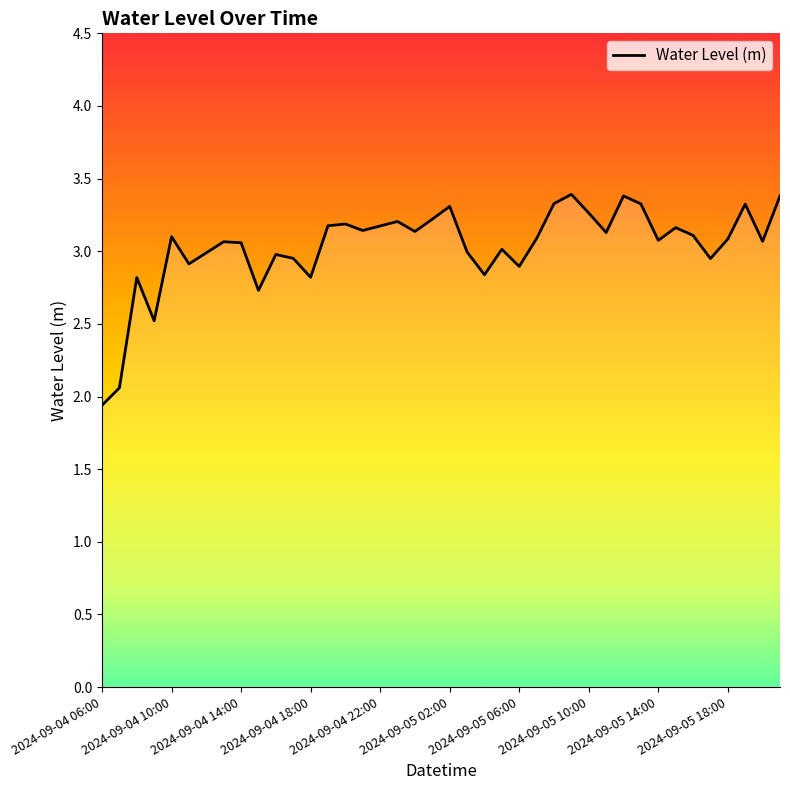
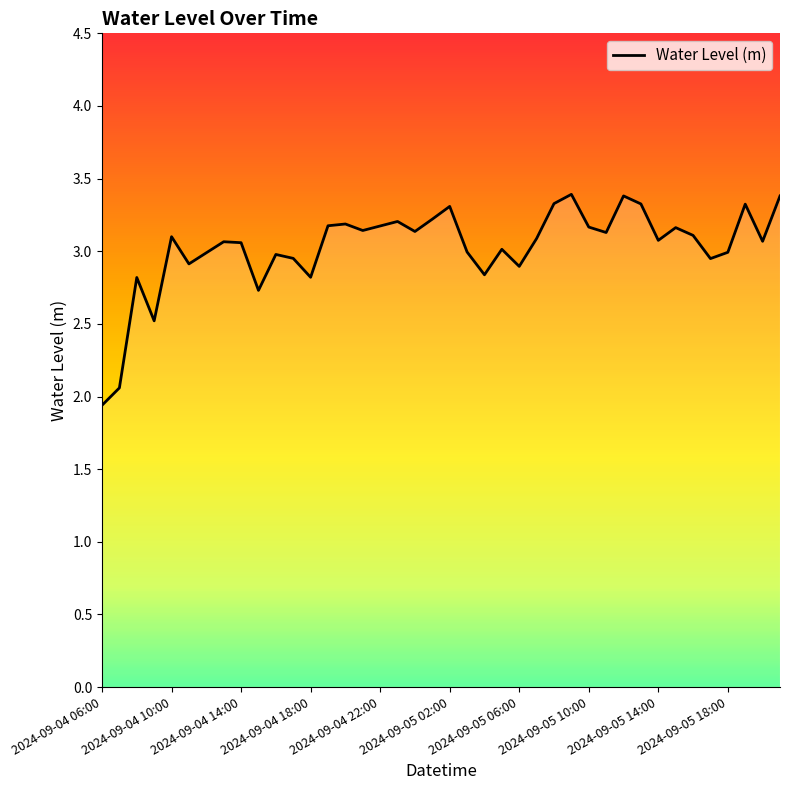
  {
    "2024-09-04 06:00": 1.94,
    "2024-09-04 10:00": 3.10,
    "2024-09-04 14:00": 3.06,
    "2024-09-04 18:00": 2.82,
    "2024-09-04 22:00": 3.17,
    "2024-09-05 02:00": 3.31,
    "2024-09-05 06:00": 2.90,
-   "2024-09-05 10:00": 3.26,
+   "2024-09-05 10:00": 3.17,
    "2024-09-05 14:00": 3.07,
-   "2024-09-05 18:00": 3.08
+   "2024-09-05 18:00": 2.99
  }
